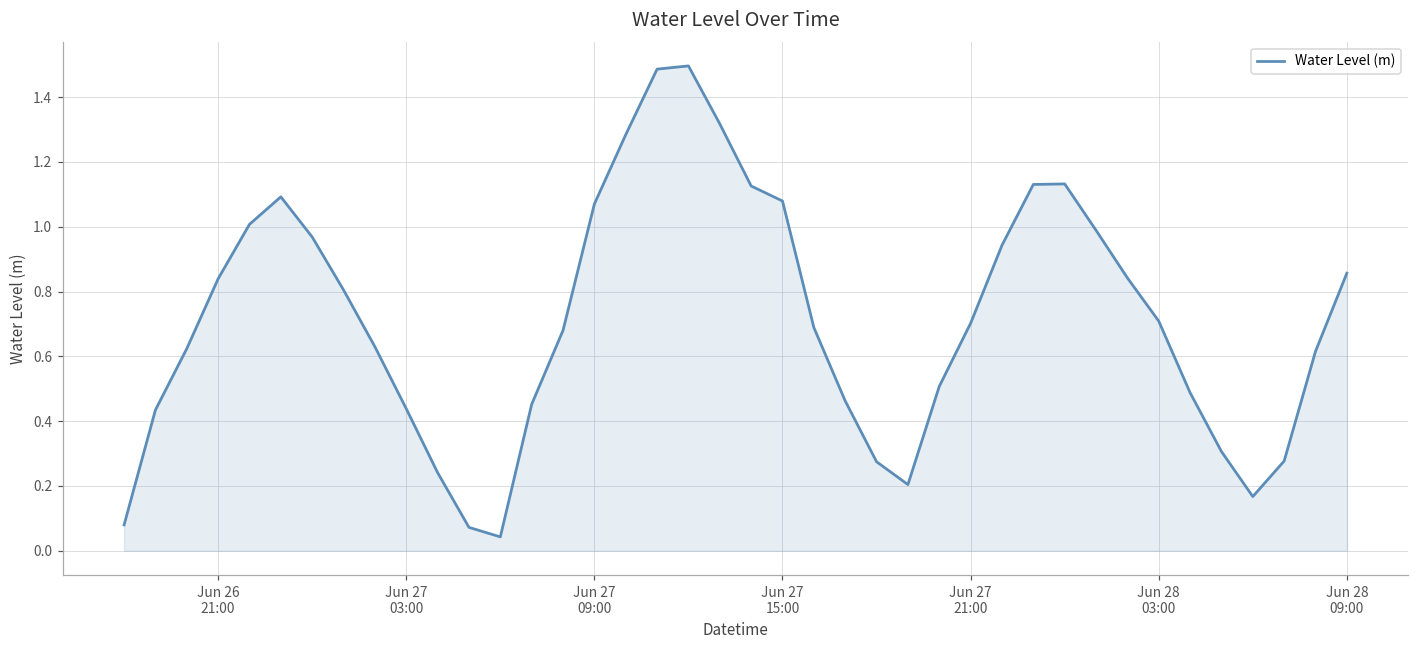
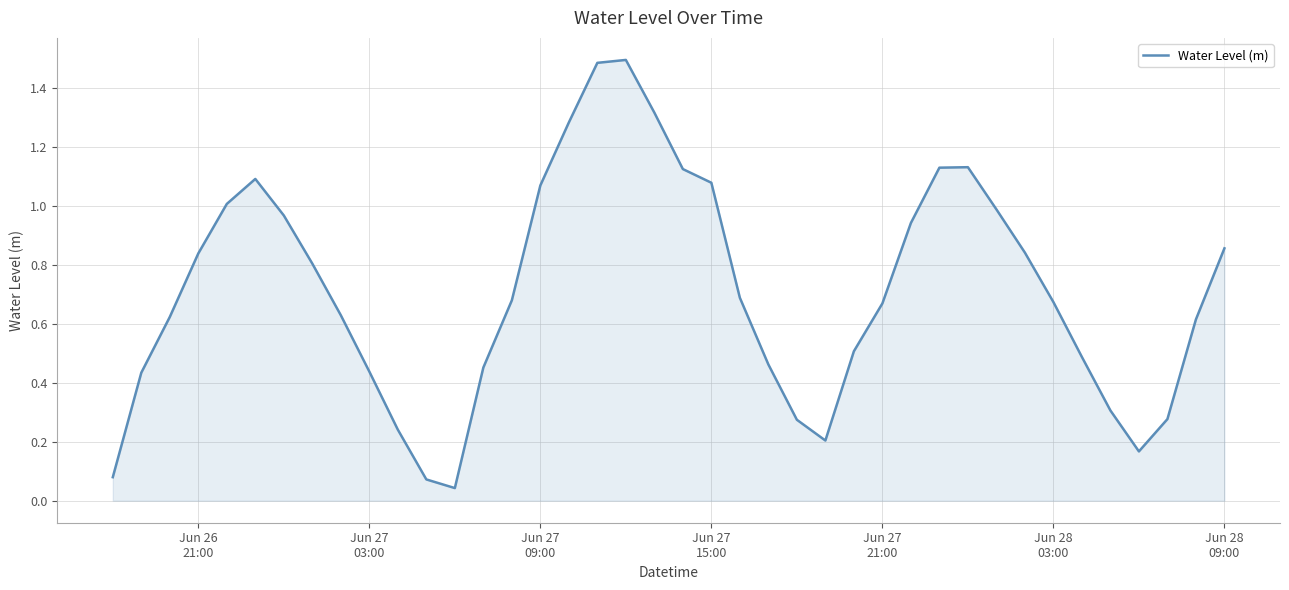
  {
    "Jun 26 21:00": 0.84,
    "Jun 27 03:00": 0.44,
    "Jun 27 09:00": 1.07,
    "Jun 27 15:00": 1.08,
-   "Jun 27 21:00": 0.70,
-   "Jun 28 03:00": 0.71,
+   "Jun 27 21:00": 0.67,
+   "Jun 28 03:00": 0.67,
    "Jun 28 09:00": 0.86
  }
